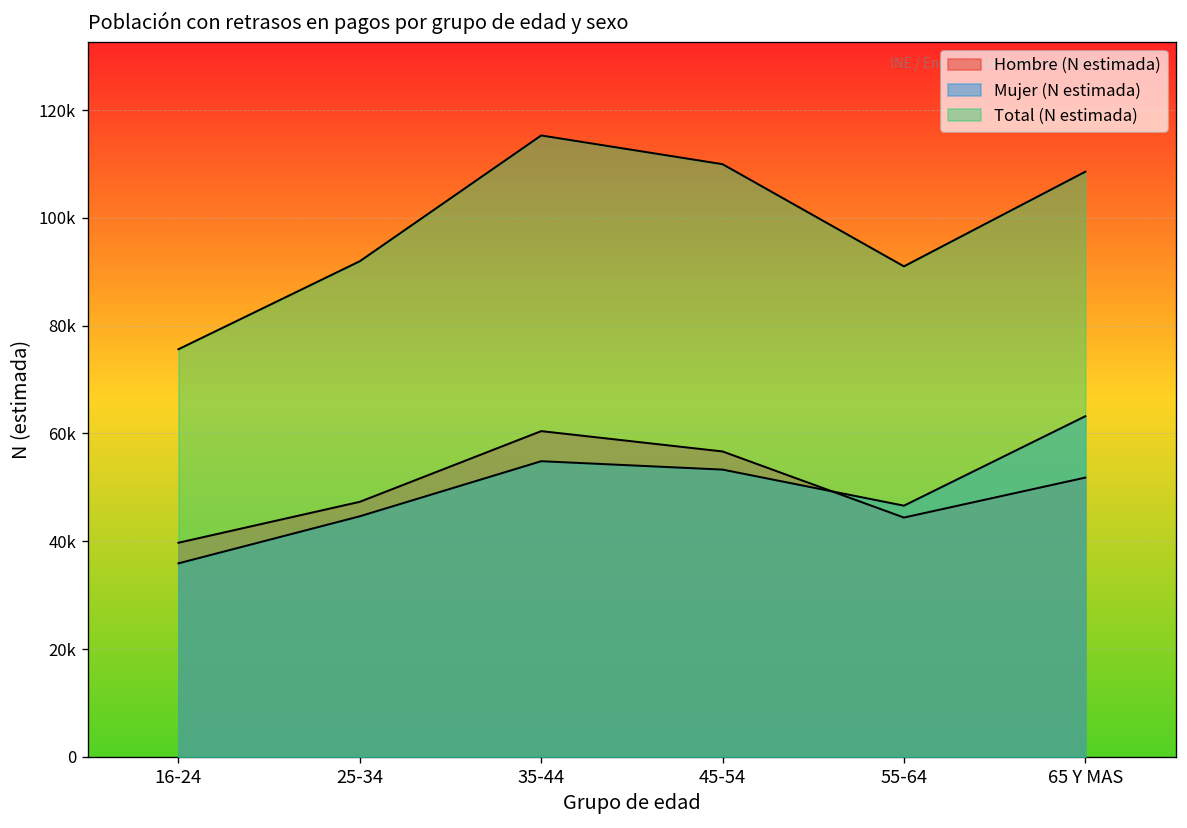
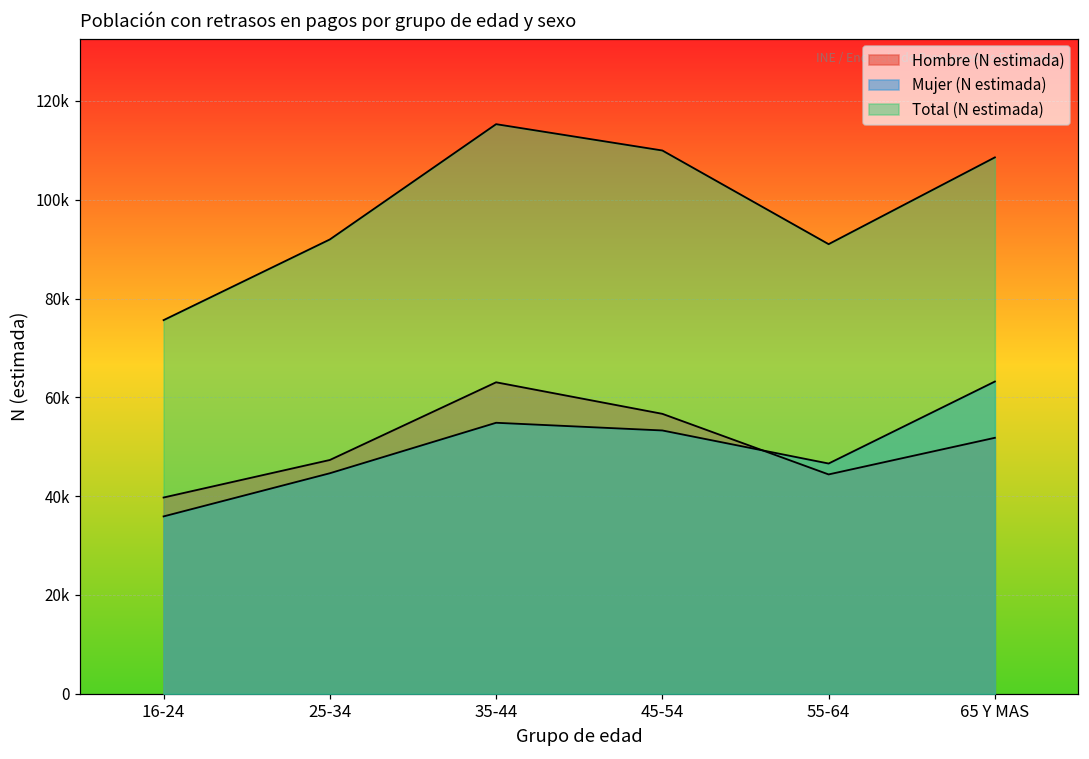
  {
    "Hombre (N estimada)": {
      "16-24": 40000,
      "25-34": 47000,
-     "35-44": 60000,
+     "35-44": 63000,
      "45-54": 57000,
      "55-64": 44000,
      "65 Y MAS": 52000
    },
    "Mujer (N estimada)": {
      "16-24": 36000,
      "25-34": 45000,
      "35-44": 55000,
      "45-54": 53000,
      "55-64": 47000,
      "65 Y MAS": 63000
    },
    "Total (N estimada)": {
      "16-24": 76000,
      "25-34": 92000,
      "35-44": 115000,
      "45-54": 110000,
      "55-64": 91000,
      "65 Y MAS": 109000
    }
  }
